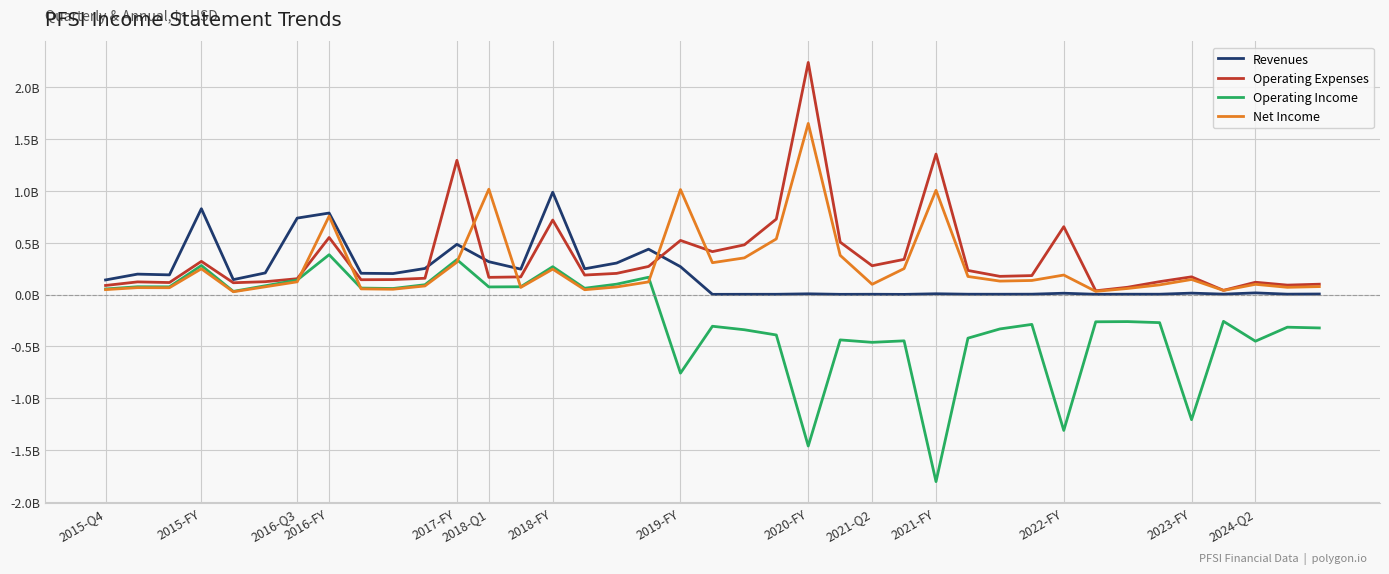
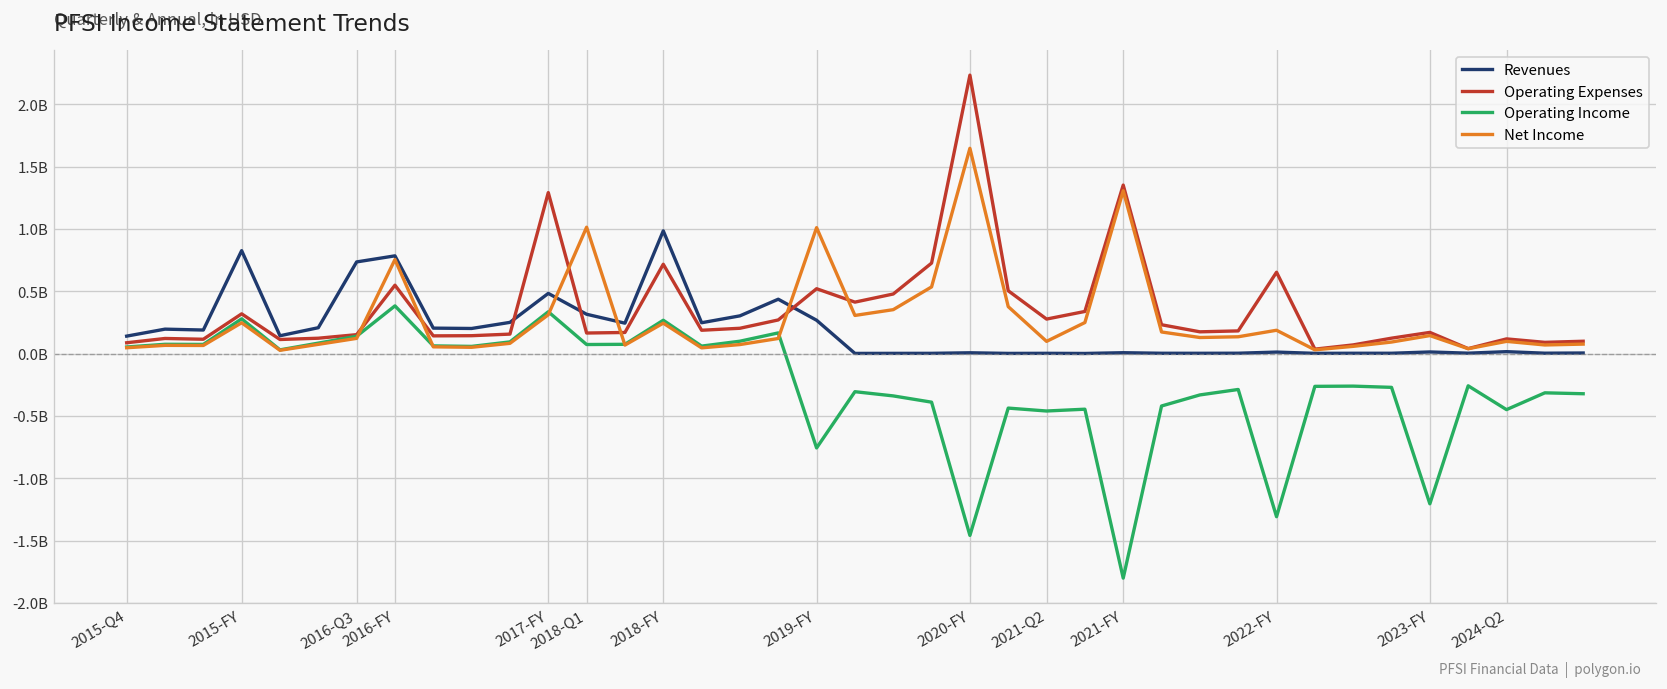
  {
    "Revenues": {
      "2015-Q4": 140000000,
      "2015-FY": 830000000,
      "2016-Q3": 740000000,
      "2016-FY": 780000000,
      "2017-FY": 480000000,
      "2018-Q1": 320000000,
      "2018-FY": 980000000,
      "2019-FY": 270000000,
      "2020-FY": 10000000,
      "2021-Q2": 0,
      "2021-FY": 10000000,
      "2022-FY": 10000000,
      "2023-FY": 10000000,
      "2024-Q2": 20000000
    },
    "Operating Expenses": {
      "2015-Q4": 90000000,
      "2015-FY": 320000000,
      "2016-FY": 550000000,
      "2017-FY": 1290000000,
      "2018-Q1": 170000000,
      "2018-FY": 720000000,
      "2019-FY": 520000000,
      "2020-FY": 2230000000,
      "2021-Q2": 280000000,
      "2021-FY": 1350000000,
      "2022-FY": 650000000,
      "2023-FY": 170000000
    },
    "Operating Income": {
      "2015-FY": 280000000,
      "2016-FY": 380000000,
      "2018-Q1": 70000000,
      "2019-FY": -760000000,
      "2020-FY": -1460000000,
      "2021-Q2": -460000000,
      "2021-FY": -1800000000,
      "2022-FY": -1310000000,
      "2023-FY": -1200000000,
      "2024-Q2": -450000000
    },
    "Net Income": {
      "2015-FY": 250000000,
      "2016-FY": 750000000,
      "2018-Q1": 1010000000,
      "2019-FY": 1010000000,
      "2020-FY": 1650000000,
      "2021-Q2": 100000000,
-     "2021-FY": 1000000000,
+     "2021-FY": 1310000000,
      "2022-FY": 190000000,
      "2023-FY": 140000000
    }
  }
